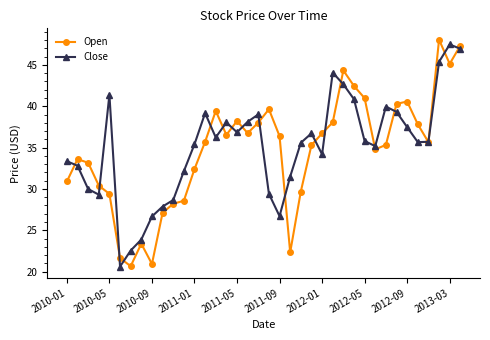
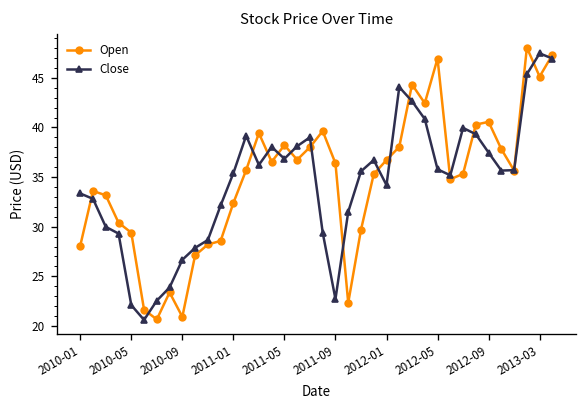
  {
    "Open": {
-     "2010-01": 31,
+     "2010-01": 28,
      "2010-05": 29,
      "2010-09": 21,
      "2011-01": 32,
      "2011-05": 38,
      "2011-09": 36,
      "2012-01": 37,
-     "2012-05": 41,
+     "2012-05": 47,
      "2012-09": 41,
      "2013-03": 45
    },
    "Close": {
      "2010-01": 33,
-     "2010-05": 41,
+     "2010-05": 22,
      "2010-09": 27,
      "2011-01": 35,
      "2011-05": 37,
-     "2011-09": 27,
+     "2011-09": 23,
      "2012-01": 34,
      "2012-05": 36,
      "2012-09": 37,
      "2013-03": 47
    }
  }
